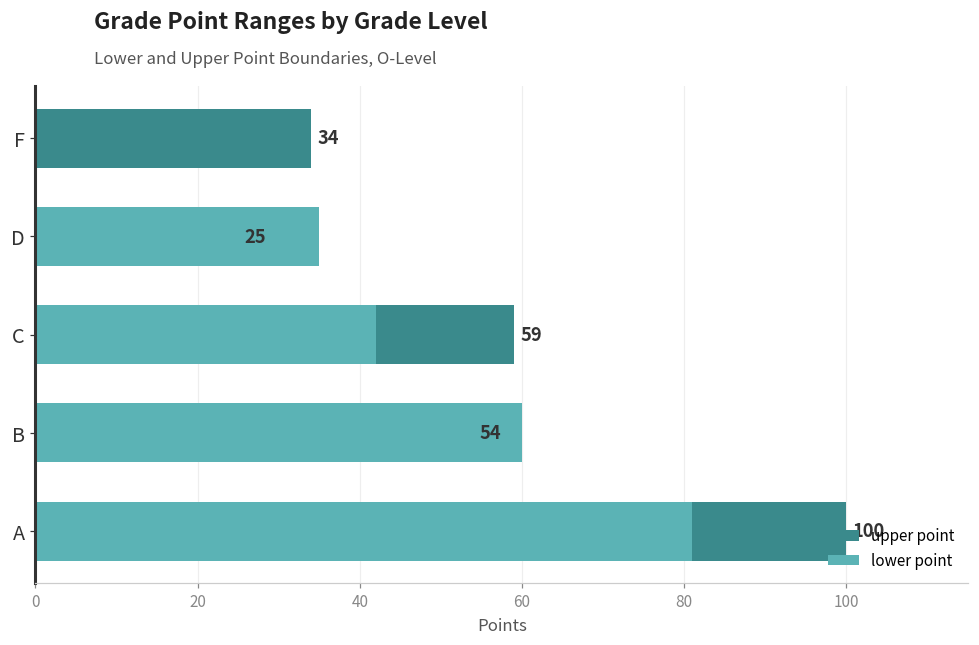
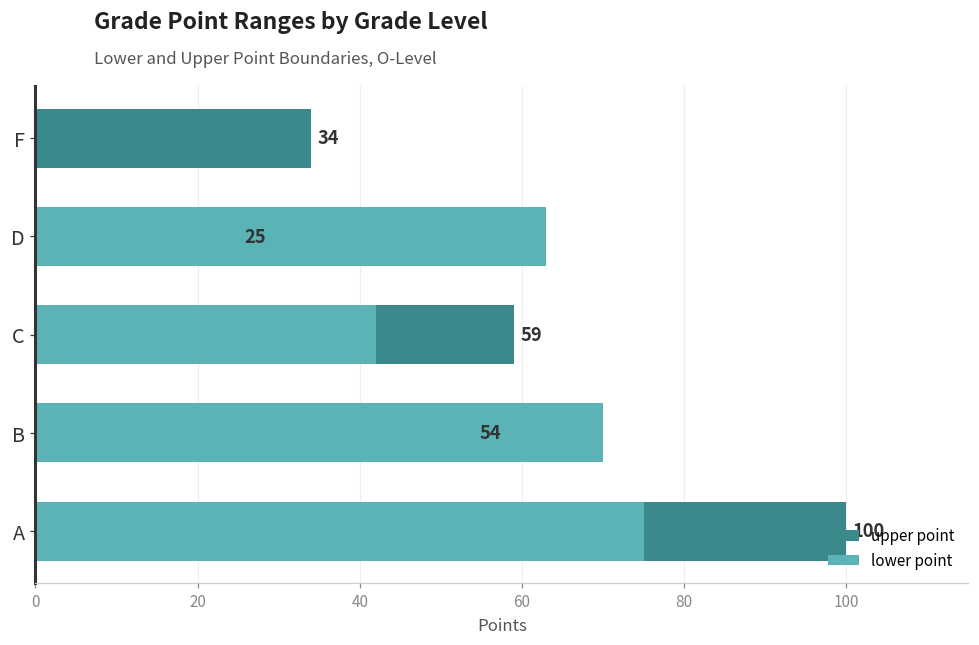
  {
    "upper point": {
      "F": 34,
      "C": 59,
      "A": 100
    },
    "lower point": {
      "F": 0,
-     "D": 35,
-     "B": 60,
-     "A": 81
+     "D": 63,
+     "B": 70,
+     "A": 75
    }
  }
